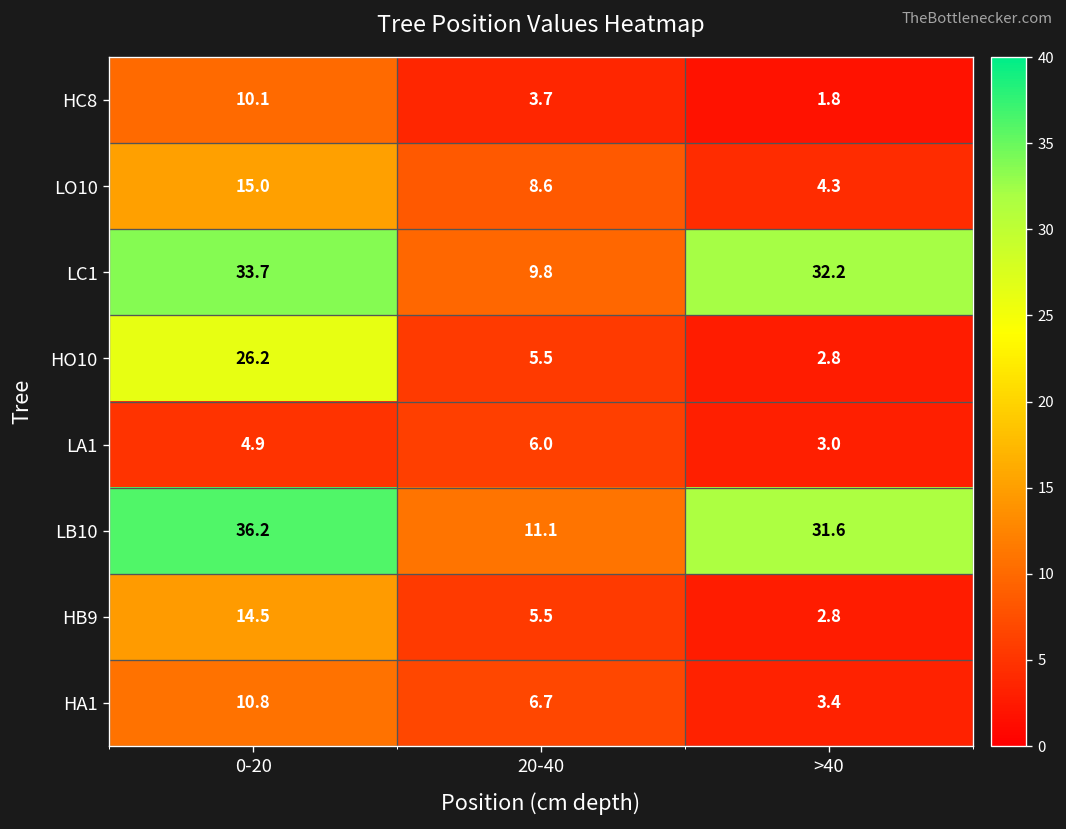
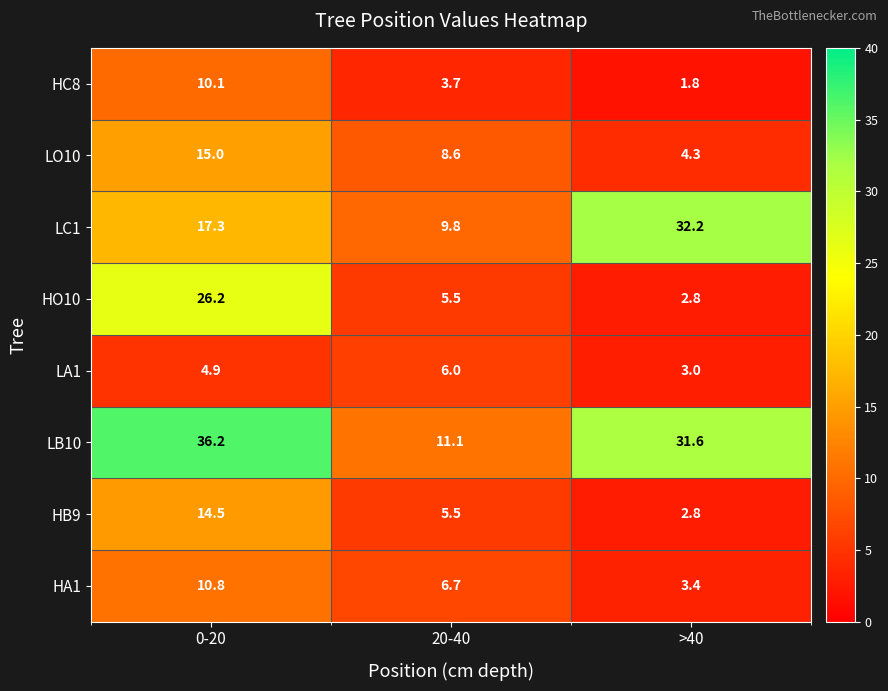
  {
    "HC8": {
      "0-20": 10.1,
      "20-40": 3.7,
      ">40": 1.8
    },
    "LO10": {
      "0-20": 15.0,
      "20-40": 8.6,
      ">40": 4.3
    },
    "LC1": {
-     "0-20": 33.7,
+     "0-20": 17.3,
      "20-40": 9.8,
      ">40": 32.2
    },
    "HO10": {
      "0-20": 26.2,
      "20-40": 5.5,
      ">40": 2.8
    },
    "LA1": {
      "0-20": 4.9,
      "20-40": 6.0,
      ">40": 3.0
    },
    "LB10": {
      "0-20": 36.2,
      "20-40": 11.1,
      ">40": 31.6
    },
    "HB9": {
      "0-20": 14.5,
      "20-40": 5.5,
      ">40": 2.8
    },
    "HA1": {
      "0-20": 10.8,
      "20-40": 6.7,
      ">40": 3.4
    }
  }
